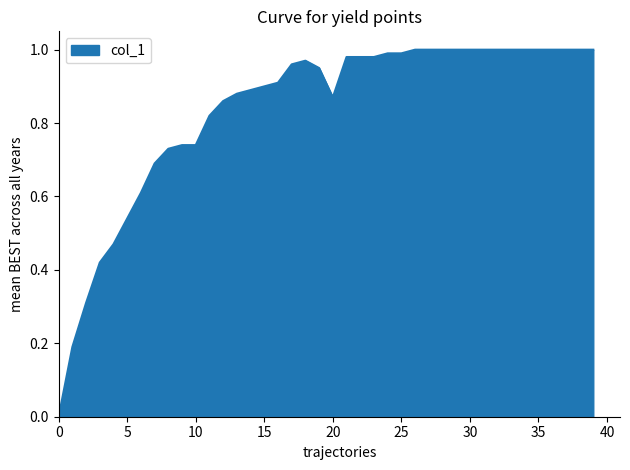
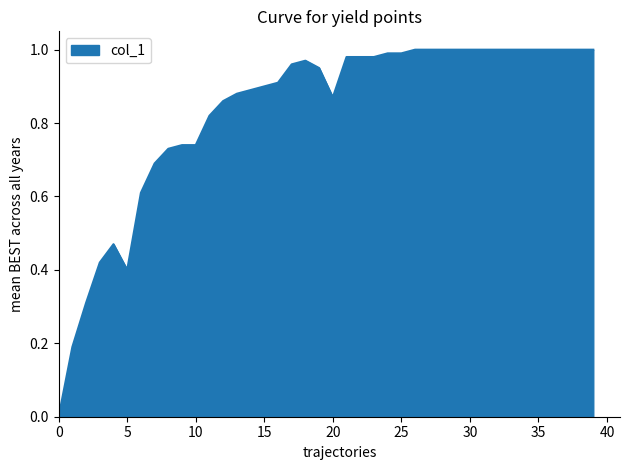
  {
    "0": 0.00,
-   "5": 0.54,
+   "5": 0.40,
    "10": 0.74,
    "15": 0.90,
    "20": 0.87,
    "25": 0.99,
    "30": 1.00,
    "35": 1.00
  }
